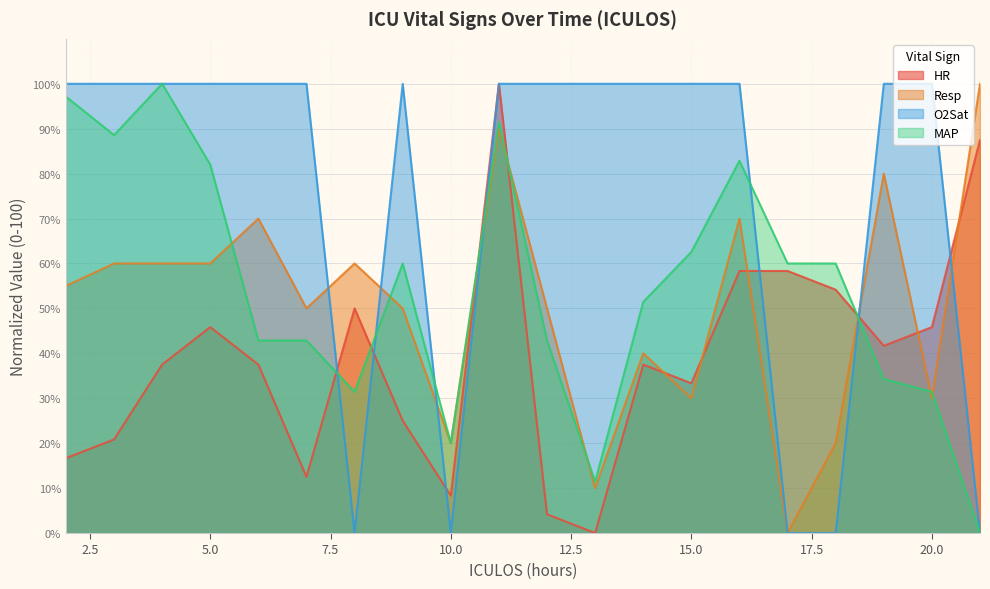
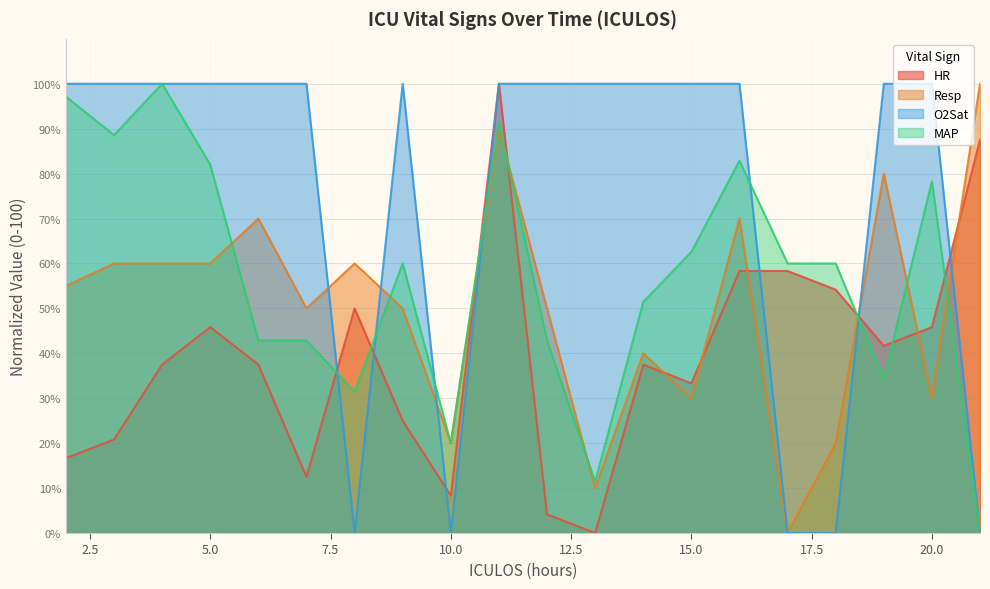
  {
    "O2Sat": {
      "5.0": "100%",
      "10.0": "0%",
      "15.0": "100%"
    },
    "MAP": {
      "5.0": "82%",
      "15.0": "63%",
-     "20.0": "31%"
+     "20.0": "78%"
    }
  }
